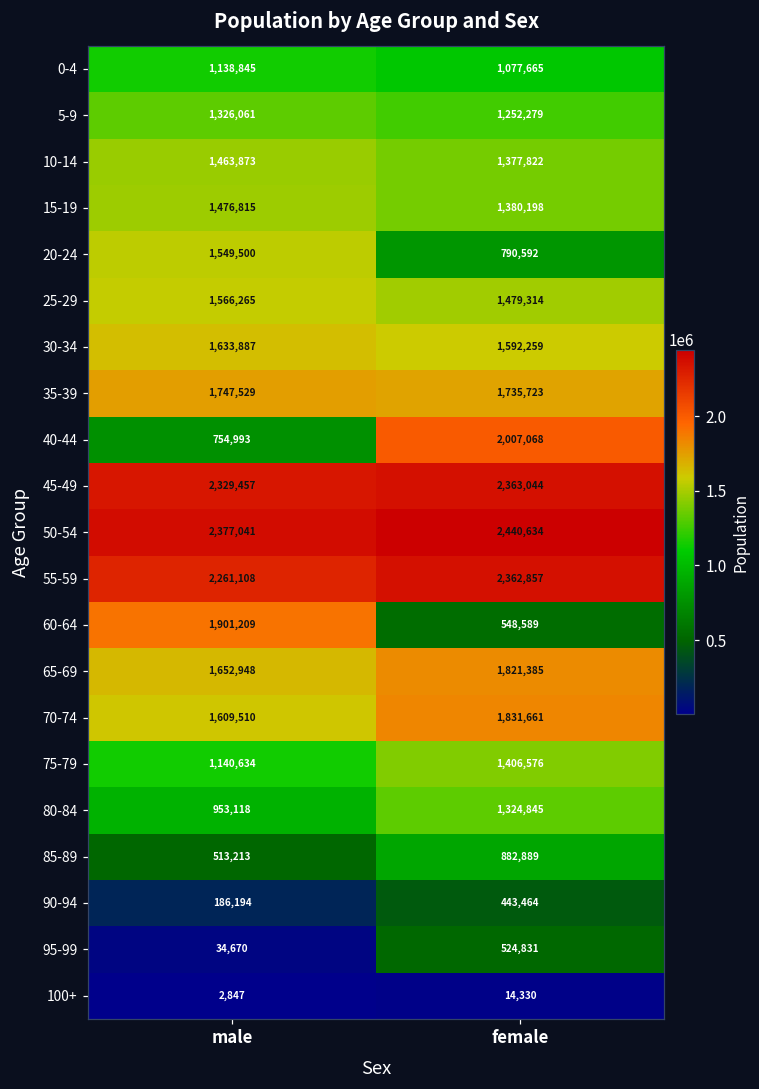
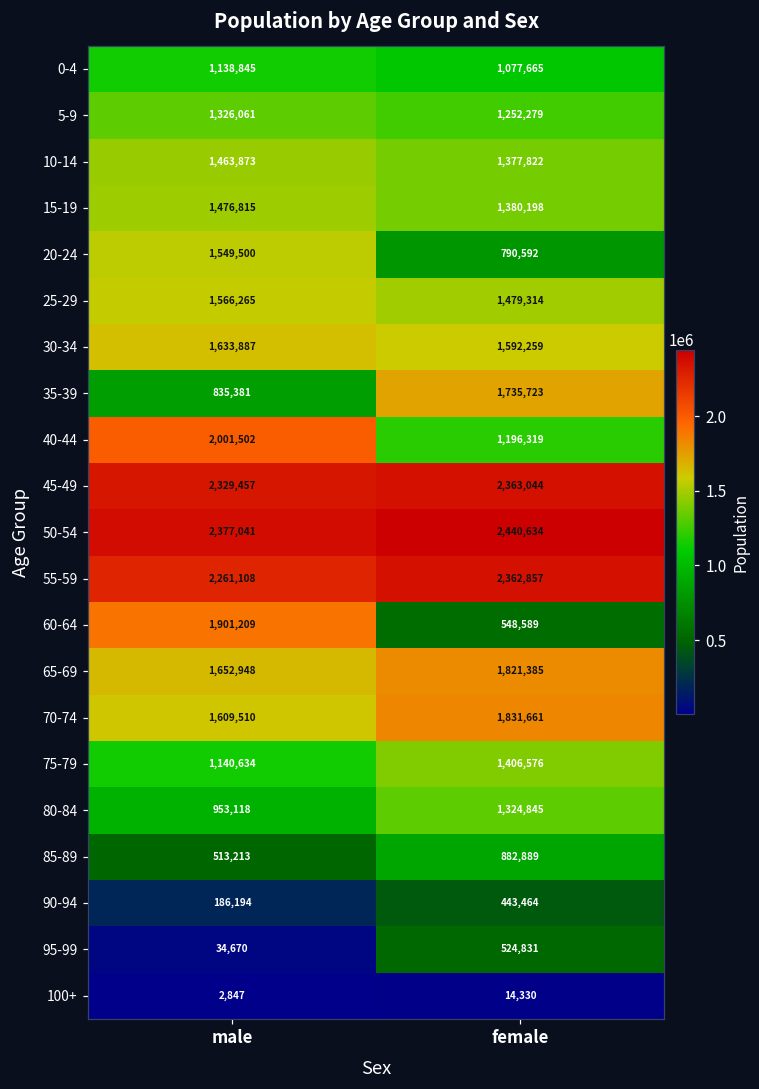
  {
    "0-4": {
      "male": "1,138,845",
      "female": "1,077,665"
    },
    "5-9": {
      "male": "1,326,061",
      "female": "1,252,279"
    },
    "10-14": {
      "male": "1,463,873",
      "female": "1,377,822"
    },
    "15-19": {
      "male": "1,476,815",
      "female": "1,380,198"
    },
    "20-24": {
      "male": "1,549,500",
      "female": "790,592"
    },
    "25-29": {
      "male": "1,566,265",
      "female": "1,479,314"
    },
    "30-34": {
      "male": "1,633,887",
      "female": "1,592,259"
    },
    "35-39": {
-     "male": "1,747,529",
+     "male": "835,381",
      "female": "1,735,723"
    },
    "40-44": {
-     "male": "754,993",
-     "female": "2,007,068"
+     "male": "2,001,502",
+     "female": "1,196,319"
    },
    "45-49": {
      "male": "2,329,457",
      "female": "2,363,044"
    },
    "50-54": {
      "male": "2,377,041",
      "female": "2,440,634"
    },
    "55-59": {
      "male": "2,261,108",
      "female": "2,362,857"
    },
    "60-64": {
      "male": "1,901,209",
      "female": "548,589"
    },
    "65-69": {
      "male": "1,652,948",
      "female": "1,821,385"
    },
    "70-74": {
      "male": "1,609,510",
      "female": "1,831,661"
    },
    "75-79": {
      "male": "1,140,634",
      "female": "1,406,576"
    },
    "80-84": {
      "male": "953,118",
      "female": "1,324,845"
    },
    "85-89": {
      "male": "513,213",
      "female": "882,889"
    },
    "90-94": {
      "male": "186,194",
      "female": "443,464"
    },
    "95-99": {
      "male": "34,670",
      "female": "524,831"
    },
    "100+": {
      "male": "2,847",
      "female": "14,330"
    }
  }
